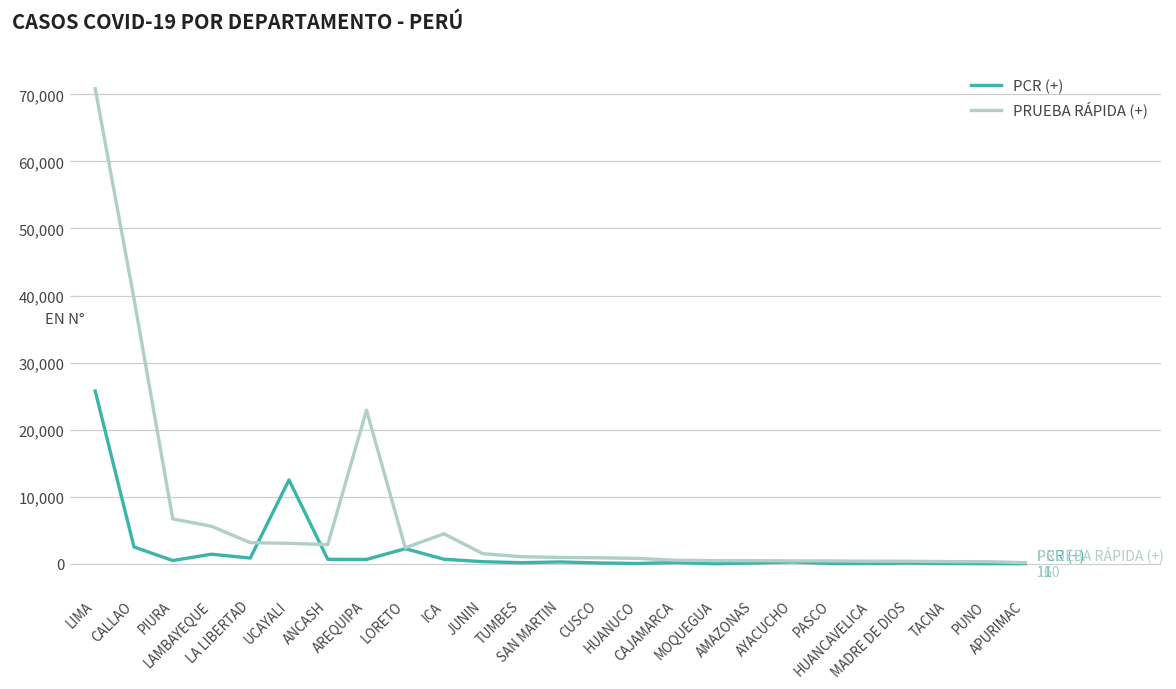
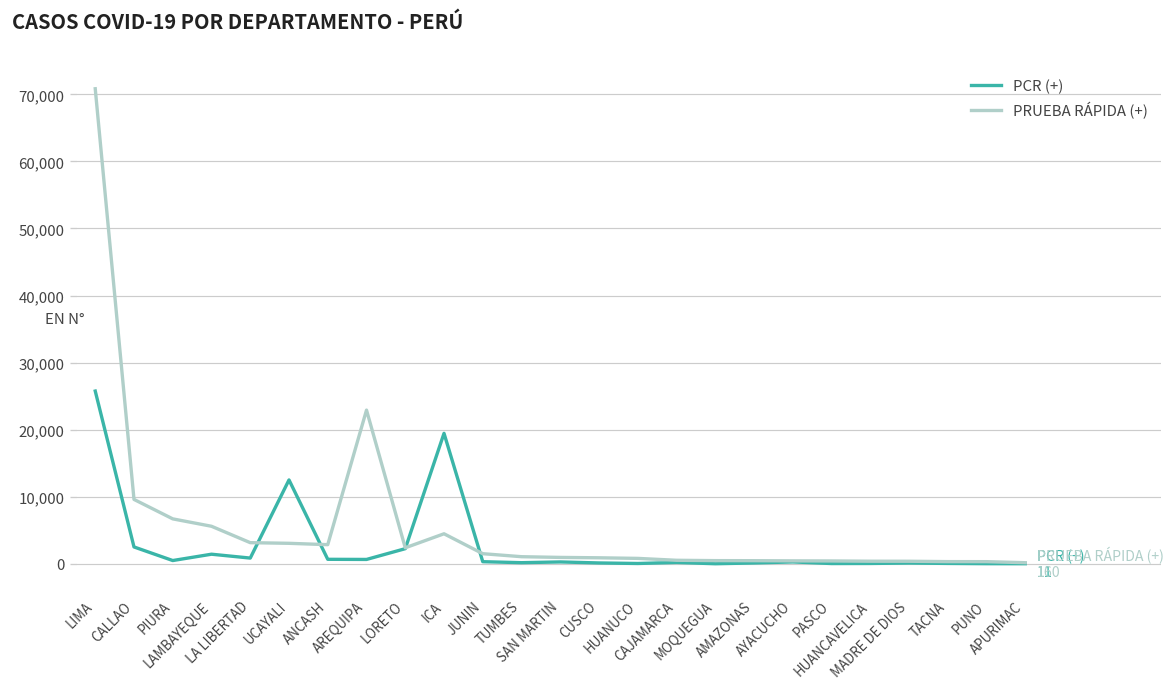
  {
    "PCR (+)": {
      "LIMA": "26,000",
      "CALLAO": "3,000",
      "PIURA": "0",
      "LAMBAYEQUE": "1,000",
      "LA LIBERTAD": "1,000",
      "UCAYALI": "13,000",
      "ANCASH": "1,000",
      "AREQUIPA": "1,000",
-     "ICA": "1,000",
+     "ICA": "19,000",
      "JUNIN": "0",
      "TUMBES": "0",
      "SAN MARTIN": "0",
      "CUSCO": "0",
      "HUANUCO": "0",
      "MOQUEGUA": "0"
    },
    "PRUEBA RÁPIDA (+)": {
      "LIMA": "71,000",
-     "CALLAO": "40,000",
+     "CALLAO": "10,000",
      "PIURA": "7,000",
      "LAMBAYEQUE": "6,000",
      "LA LIBERTAD": "3,000",
      "UCAYALI": "3,000",
      "ANCASH": "3,000",
      "AREQUIPA": "23,000",
      "ICA": "4,000",
      "JUNIN": "2,000",
      "TUMBES": "1,000",
      "SAN MARTIN": "1,000",
      "CUSCO": "1,000",
      "HUANUCO": "1,000",
      "MOQUEGUA": "0"
    }
  }
